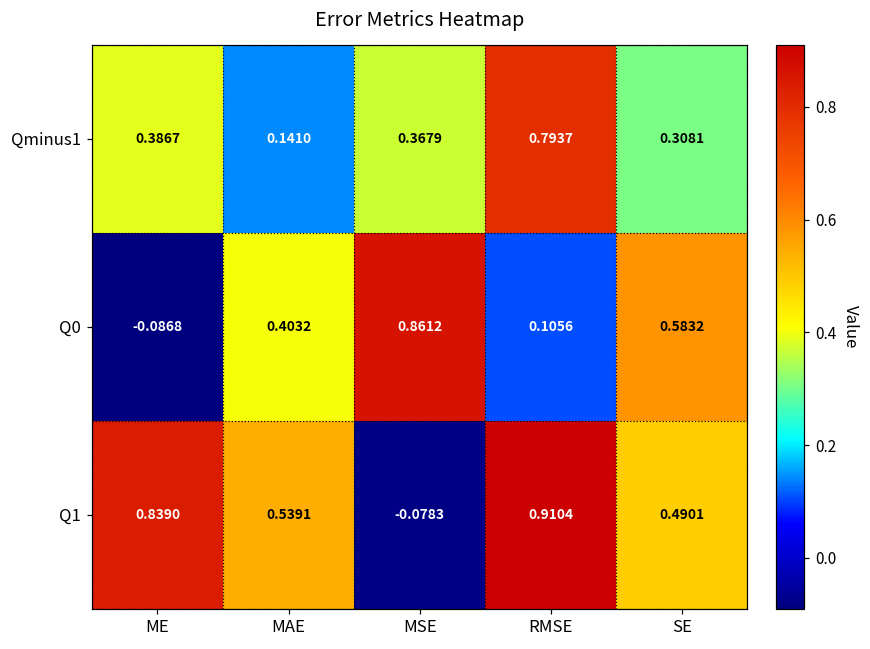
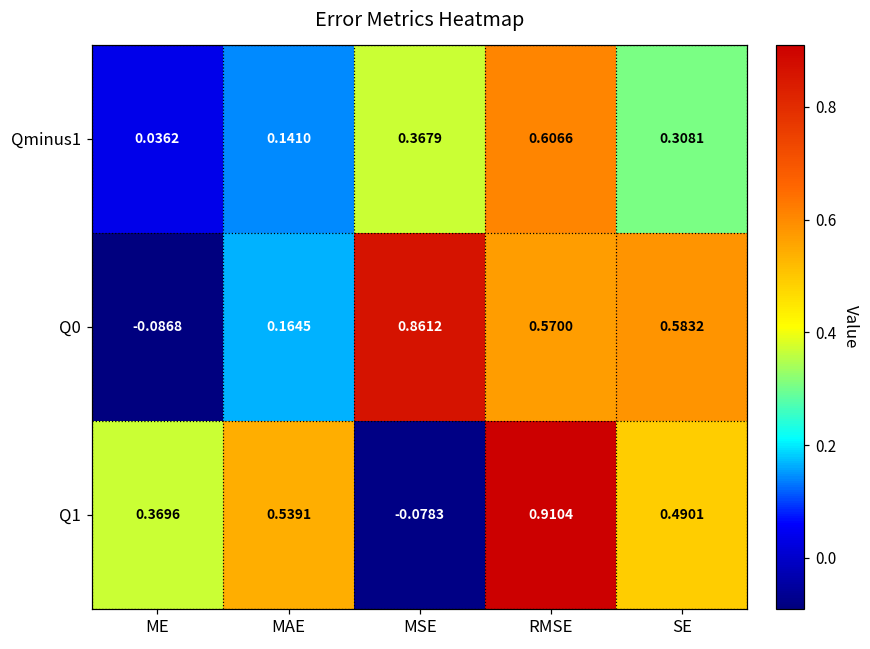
  {
    "Qminus1": {
-     "ME": 0.3867,
+     "ME": 0.0362,
      "MAE": 0.1410,
      "MSE": 0.3679,
-     "RMSE": 0.7937,
+     "RMSE": 0.6066,
      "SE": 0.3081
    },
    "Q0": {
      "ME": -0.0868,
-     "MAE": 0.4032,
+     "MAE": 0.1645,
      "MSE": 0.8612,
-     "RMSE": 0.1056,
+     "RMSE": 0.5700,
      "SE": 0.5832
    },
    "Q1": {
-     "ME": 0.8390,
+     "ME": 0.3696,
      "MAE": 0.5391,
      "MSE": -0.0783,
      "RMSE": 0.9104,
      "SE": 0.4901
    }
  }
